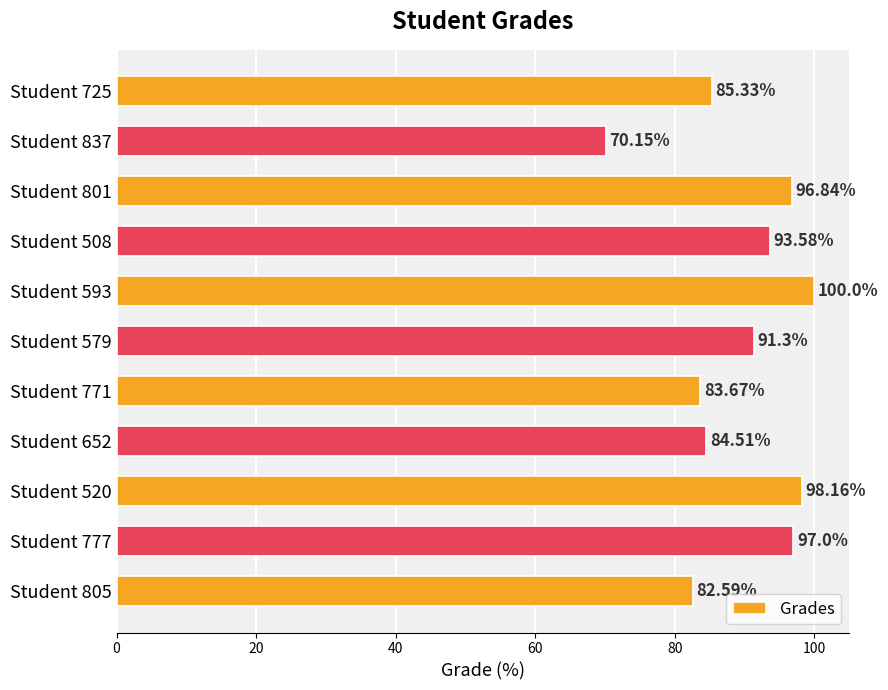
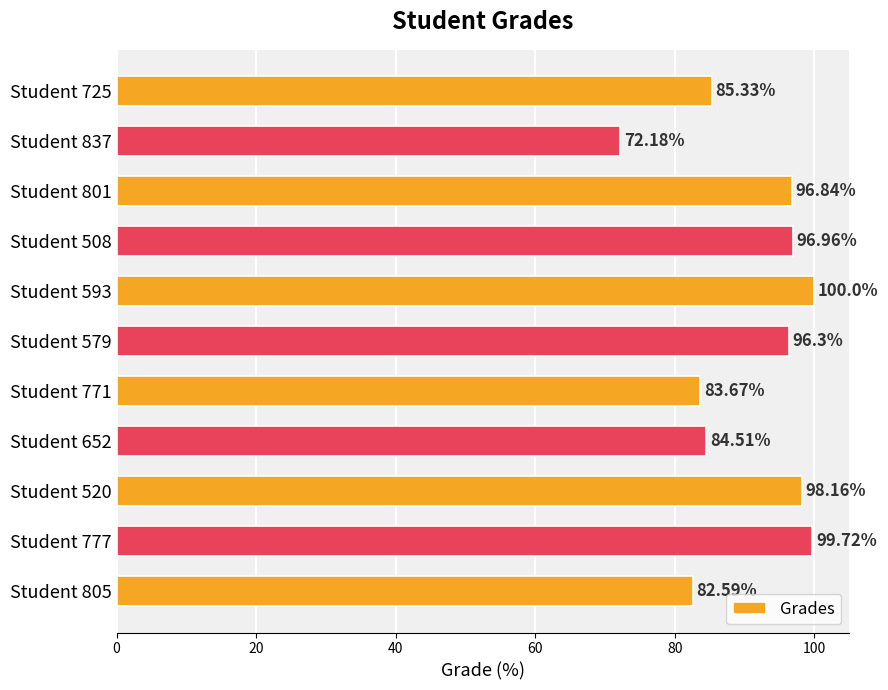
  {
    "Student 725": "85.33%",
-   "Student 837": "70.15%",
+   "Student 837": "72.18%",
    "Student 801": "96.84%",
-   "Student 508": "93.58%",
+   "Student 508": "96.96%",
    "Student 593": "100.0%",
-   "Student 579": "91.3%",
+   "Student 579": "96.3%",
    "Student 771": "83.67%",
    "Student 652": "84.51%",
    "Student 520": "98.16%",
-   "Student 777": "97.0%"
+   "Student 777": "99.72%"
  }
